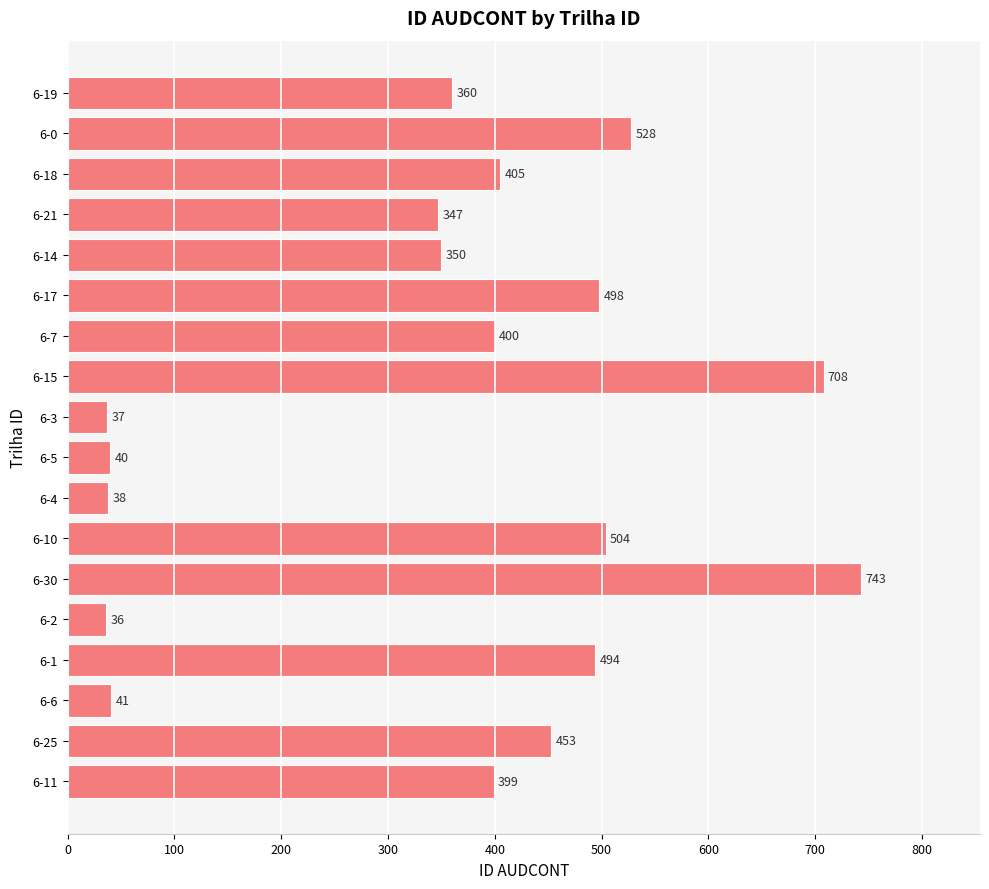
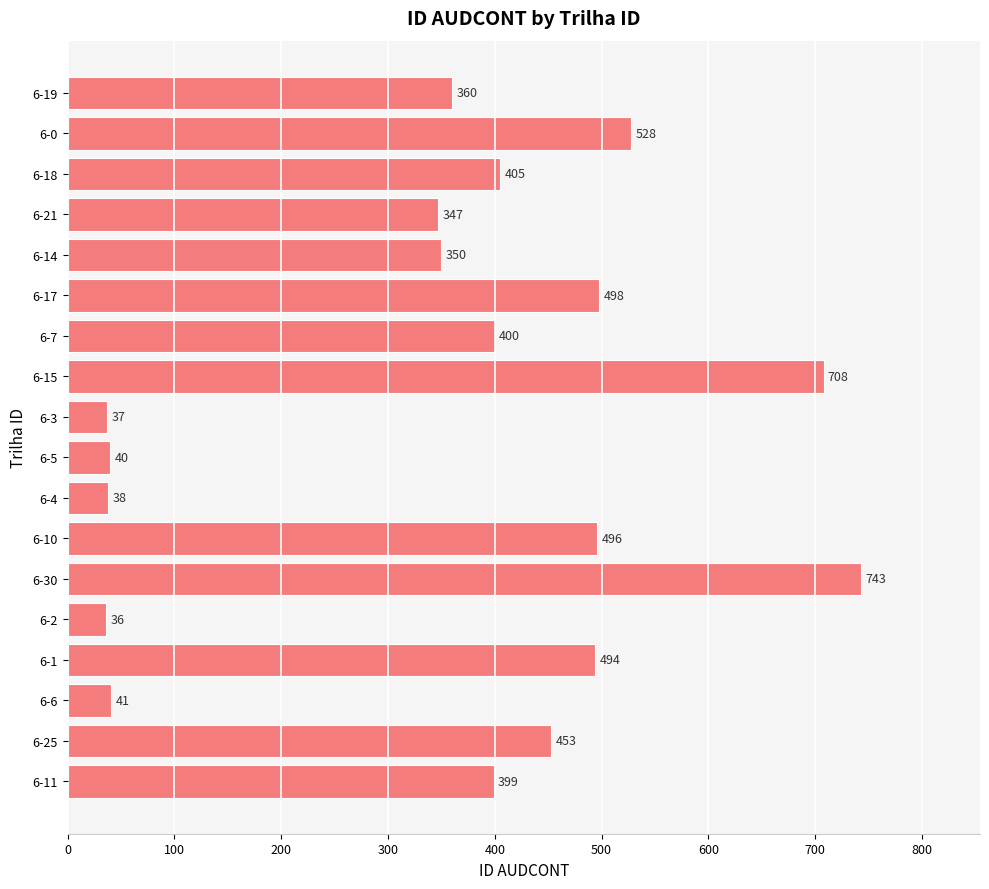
  {
    "6-19": 360,
    "6-0": 528,
    "6-18": 405,
    "6-21": 347,
    "6-14": 350,
    "6-17": 498,
    "6-7": 400,
    "6-15": 708,
    "6-3": 37,
    "6-5": 40,
    "6-4": 38,
-   "6-10": 504,
+   "6-10": 496,
    "6-30": 743,
    "6-2": 36,
    "6-1": 494,
    "6-6": 41,
    "6-25": 453,
    "6-11": 399
  }
